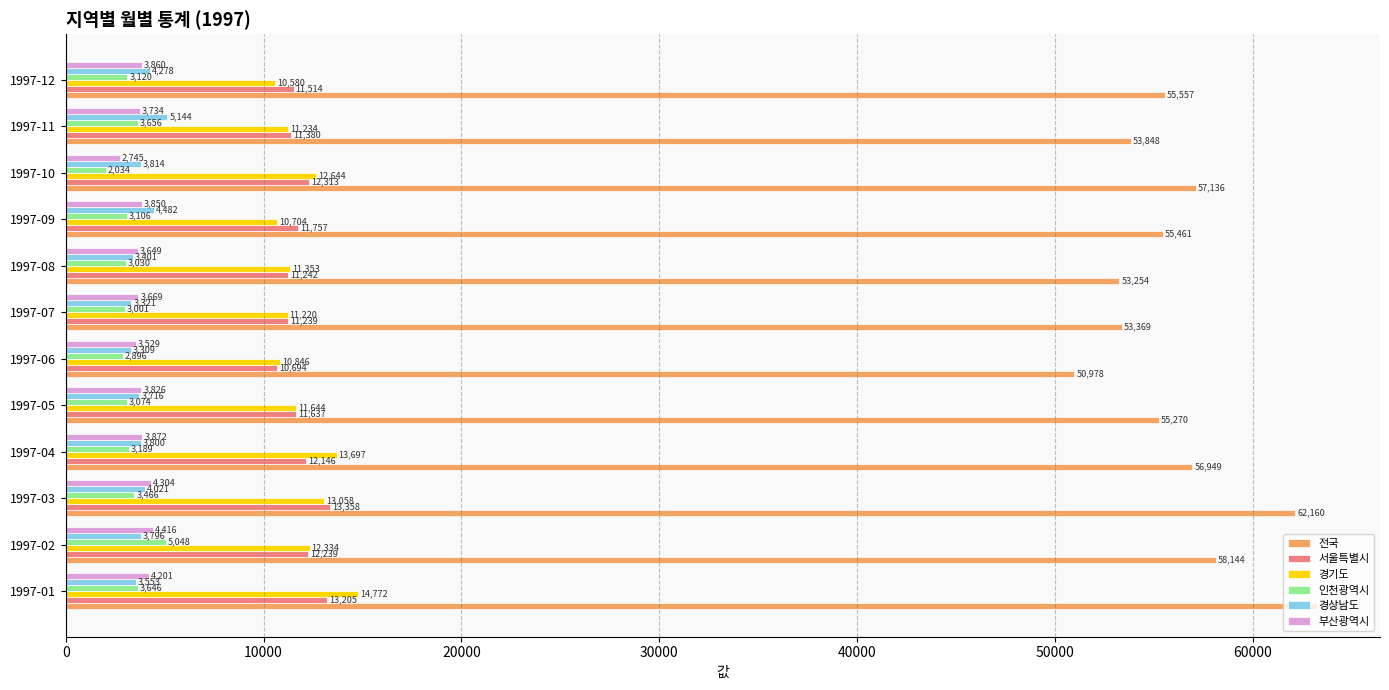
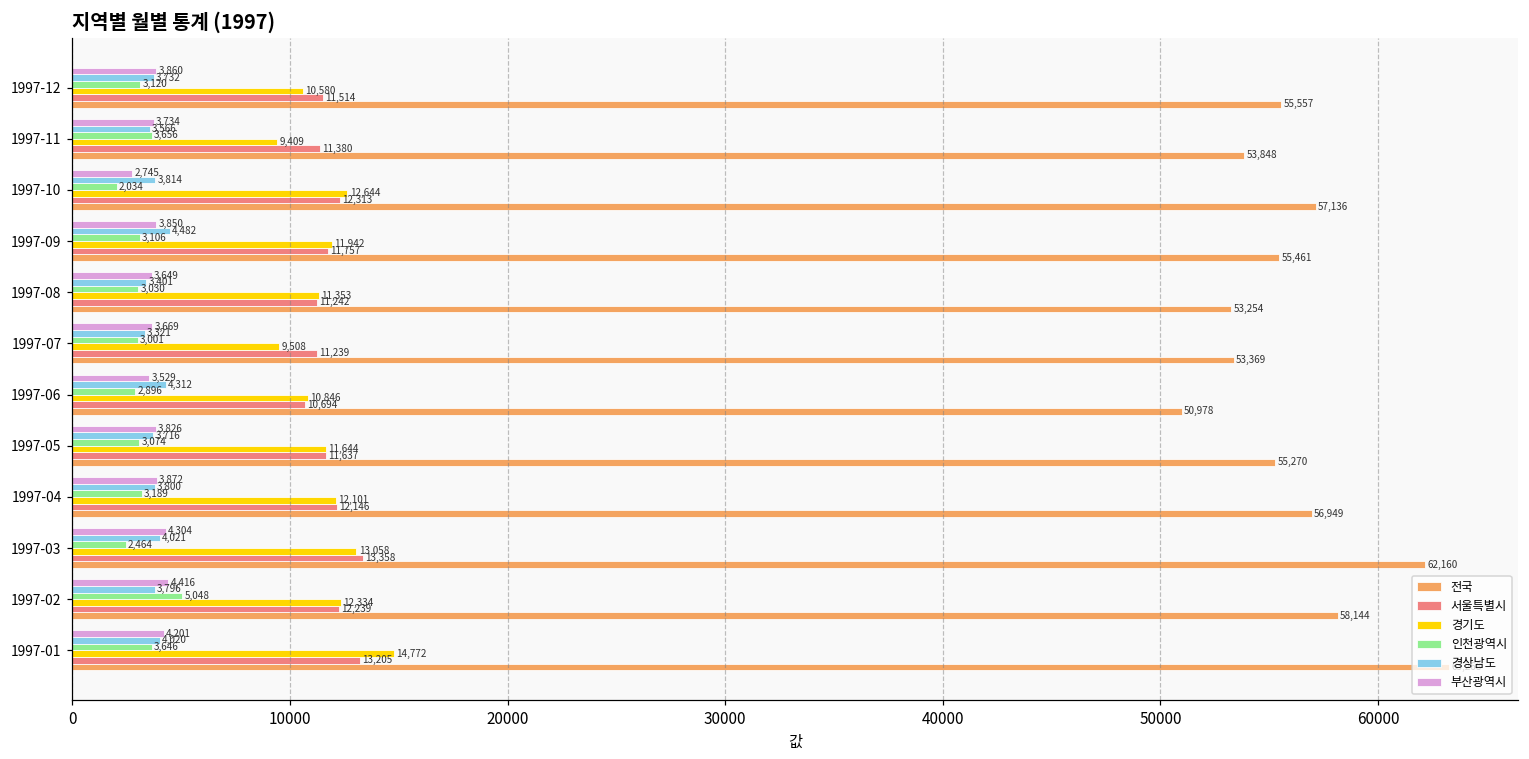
  {
    "경기도": {
      "1997-12": "10,580",
-     "1997-11": "11,234",
-     "1997-09": "10,704",
-     "1997-07": "11,220",
-     "1997-04": "13,697",
+     "1997-11": "9,409",
+     "1997-09": "11,942",
+     "1997-07": "9,508",
+     "1997-04": "12,101",
      "1997-01": "14,772"
    },
    "인천광역시": {
      "1997-10": "2,034",
      "1997-09": "3,106",
      "1997-06": "2,896",
      "1997-05": "3,074",
      "1997-04": "3,189",
-     "1997-03": "3,466",
+     "1997-03": "2,464",
      "1997-02": "5,048"
    },
    "경상남도": {
-     "1997-12": "4,278",
-     "1997-11": "5,144",
+     "1997-12": "3,732",
+     "1997-11": "3,566",
      "1997-10": "3,814",
-     "1997-06": "3,309",
-     "1997-01": "3,553"
+     "1997-06": "4,312",
+     "1997-01": "4,020"
    },
    "부산광역시": {
      "1997-10": "2,745",
      "1997-06": "3,529"
    }
  }
